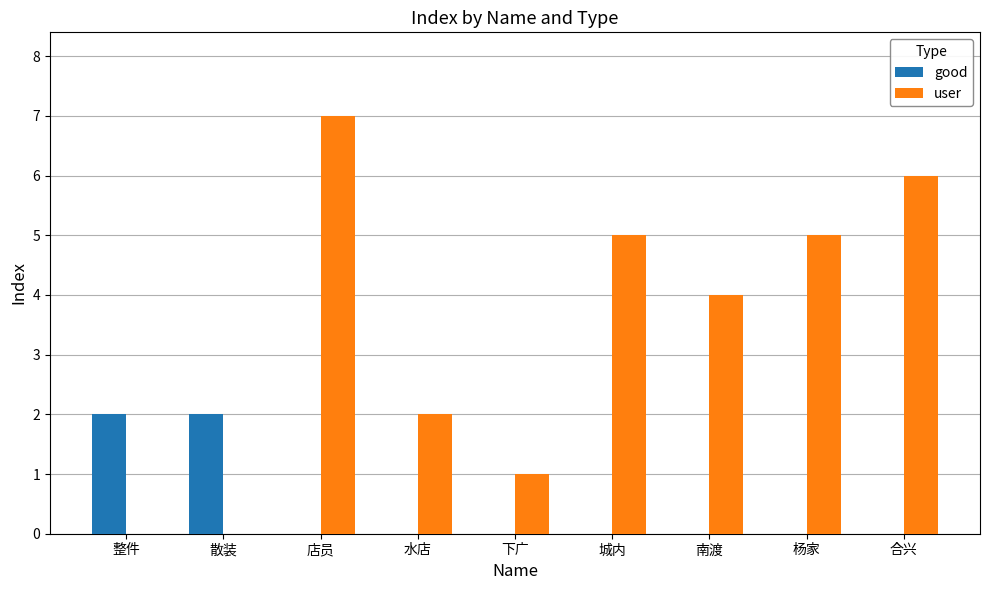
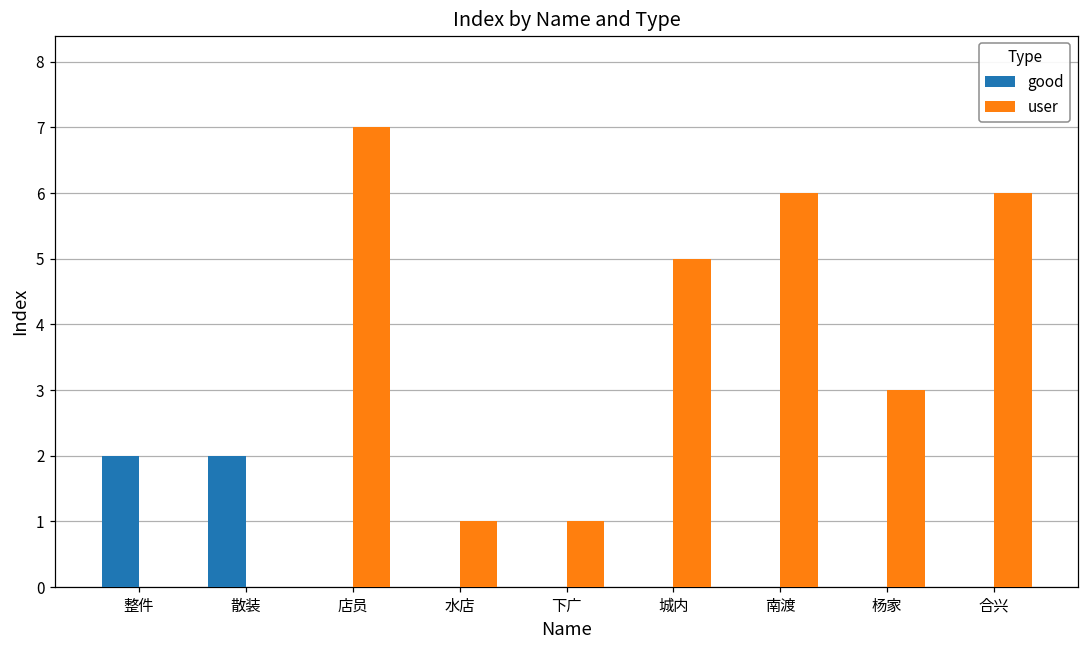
  {
    "good": {
      "整件": 2,
      "散装": 2,
      "店员": 0,
      "水店": 0,
      "下广": 0,
      "城内": 0,
      "南渡": 0,
      "杨家": 0,
      "合兴": 0
    },
    "user": {
      "整件": 0,
      "散装": 0,
      "店员": 7,
-     "水店": 2,
+     "水店": 1,
      "下广": 1,
      "城内": 5,
-     "南渡": 4,
-     "杨家": 5,
+     "南渡": 6,
+     "杨家": 3,
      "合兴": 6
    }
  }
